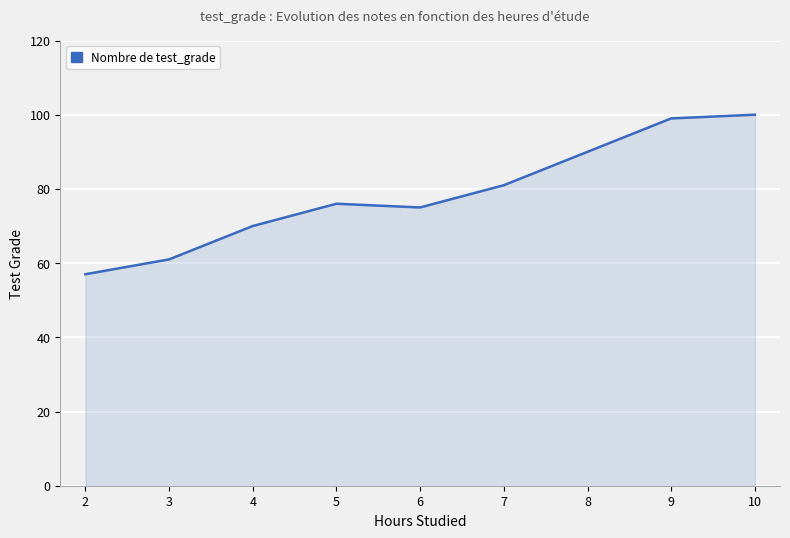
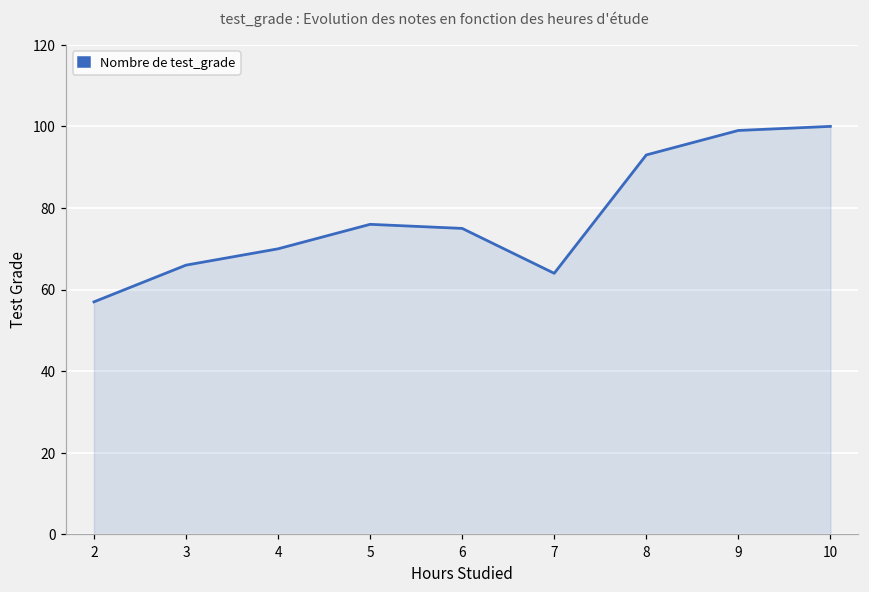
  {
    "2": 57,
-   "3": 61,
+   "3": 66,
    "4": 70,
    "5": 76,
    "6": 75,
-   "7": 81,
-   "8": 90,
+   "7": 64,
+   "8": 93,
    "9": 99,
    "10": 100
  }
